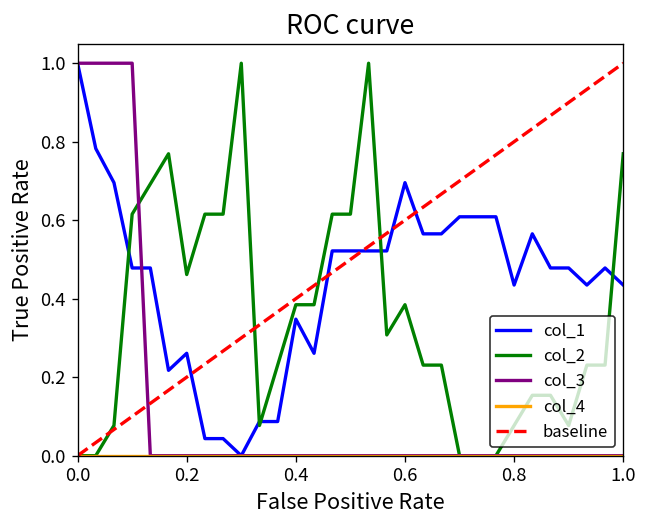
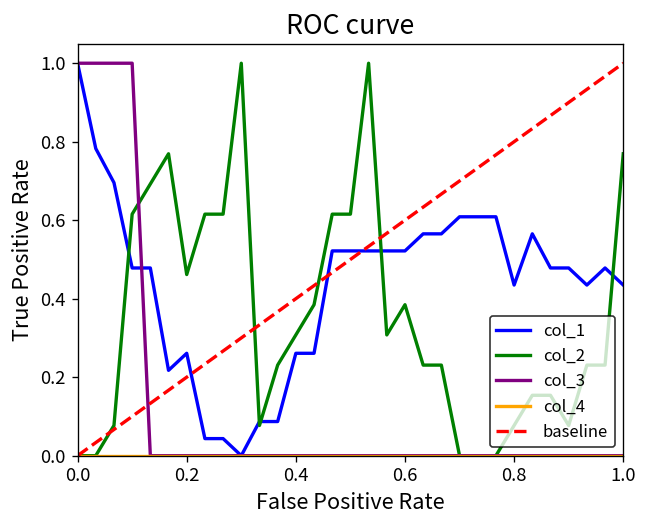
  {
    "col_1": {
      "0.2": 0.26,
-     "0.4": 0.35,
-     "0.6": 0.70,
+     "0.4": 0.26,
+     "0.6": 0.52,
      "0.8": 0.43,
      "1.0": 0.43
    },
    "col_2": {
      "0.2": 0.46,
-     "0.4": 0.38,
+     "0.4": 0.31,
      "0.6": 0.38,
      "1.0": 0.77
    },
    "baseline": {
      "1.0": 1.00
    }
  }
